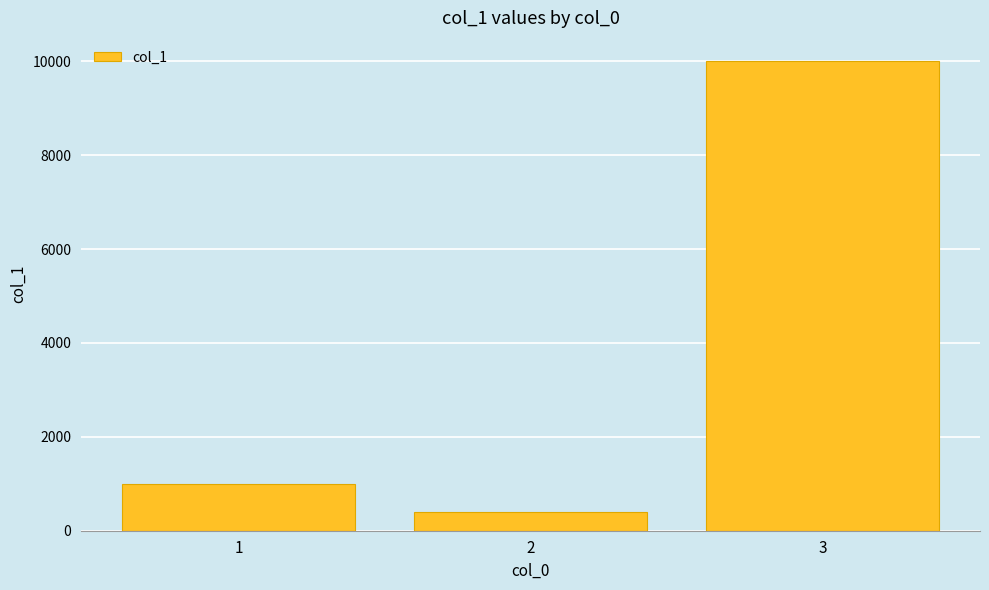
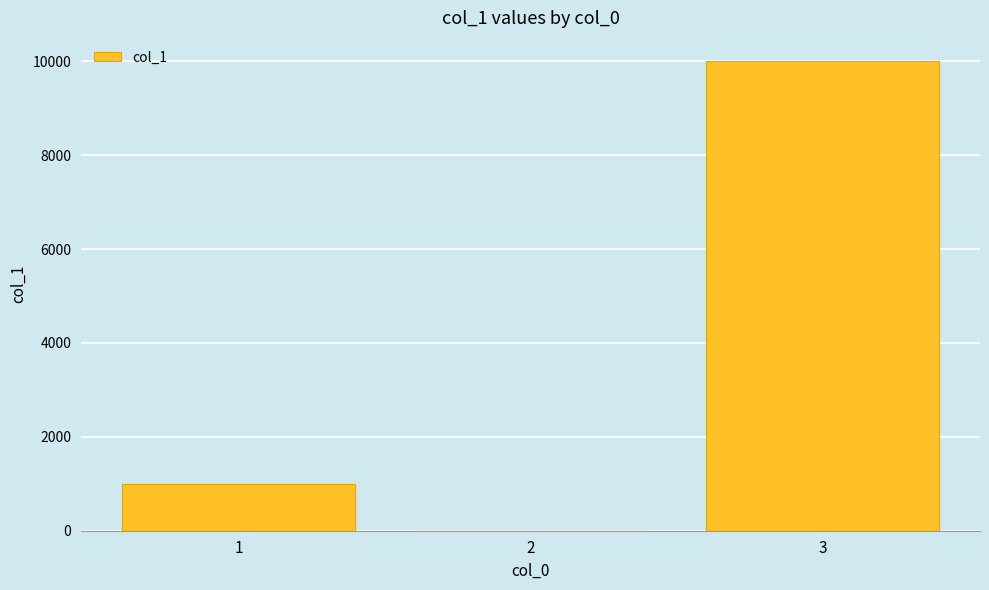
  {
    "1": 1000,
-   "2": 400,
+   "2": 0,
    "3": 10000
  }
